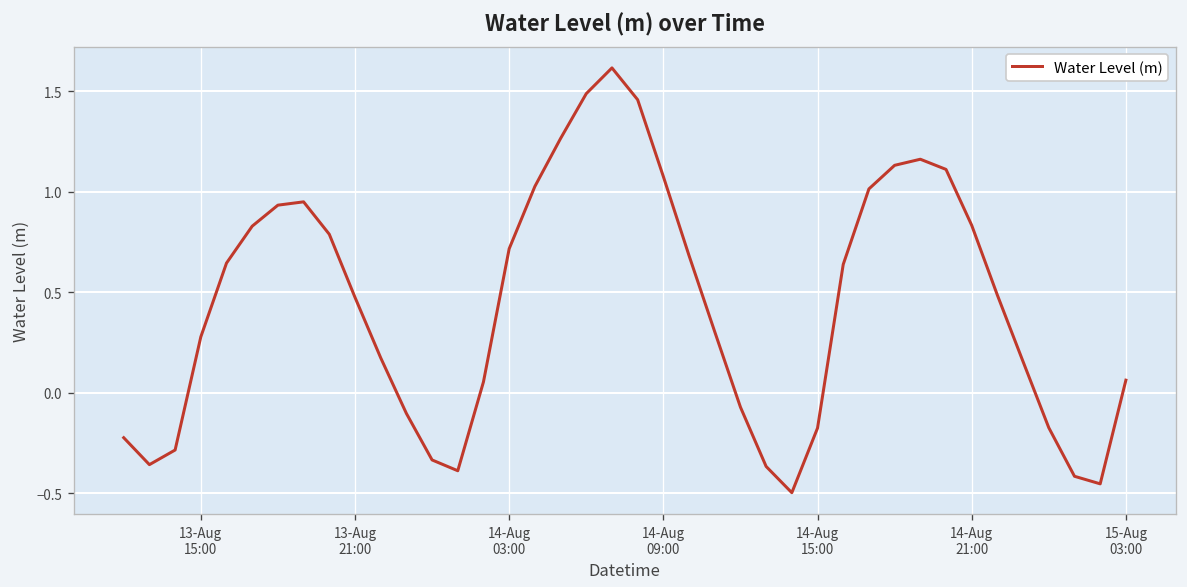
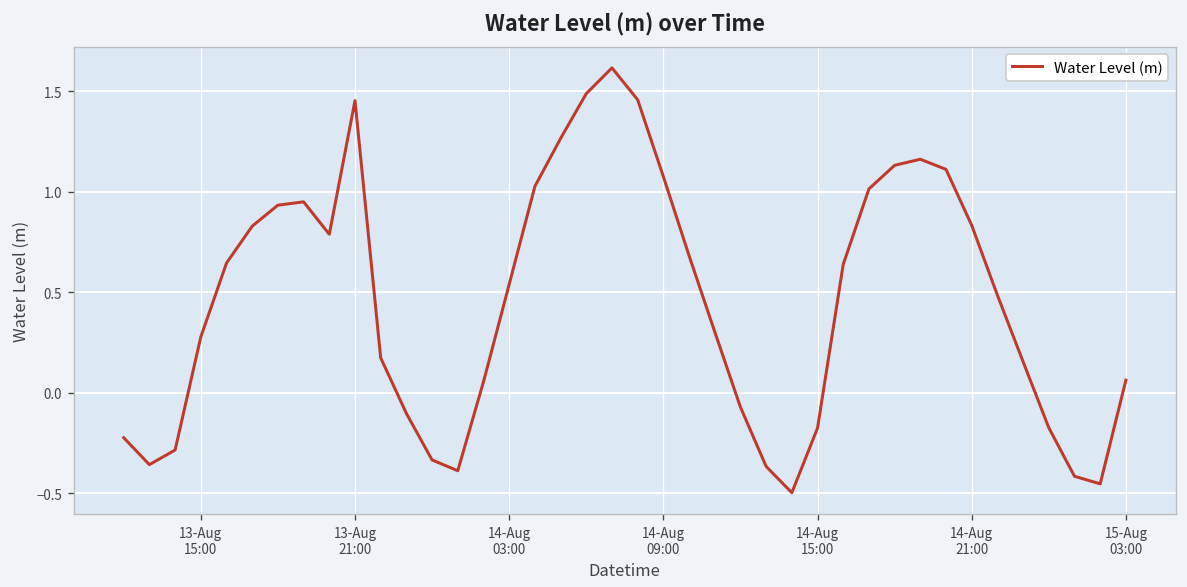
  {
    "13-Aug 15:00": 0.28,
-   "13-Aug 21:00": 0.47,
-   "14-Aug 03:00": 0.72,
+   "13-Aug 21:00": 1.45,
+   "14-Aug 03:00": 0.54,
    "14-Aug 09:00": 1.08,
    "14-Aug 15:00": -0.18,
    "14-Aug 21:00": 0.83,
    "15-Aug 03:00": 0.06
  }
